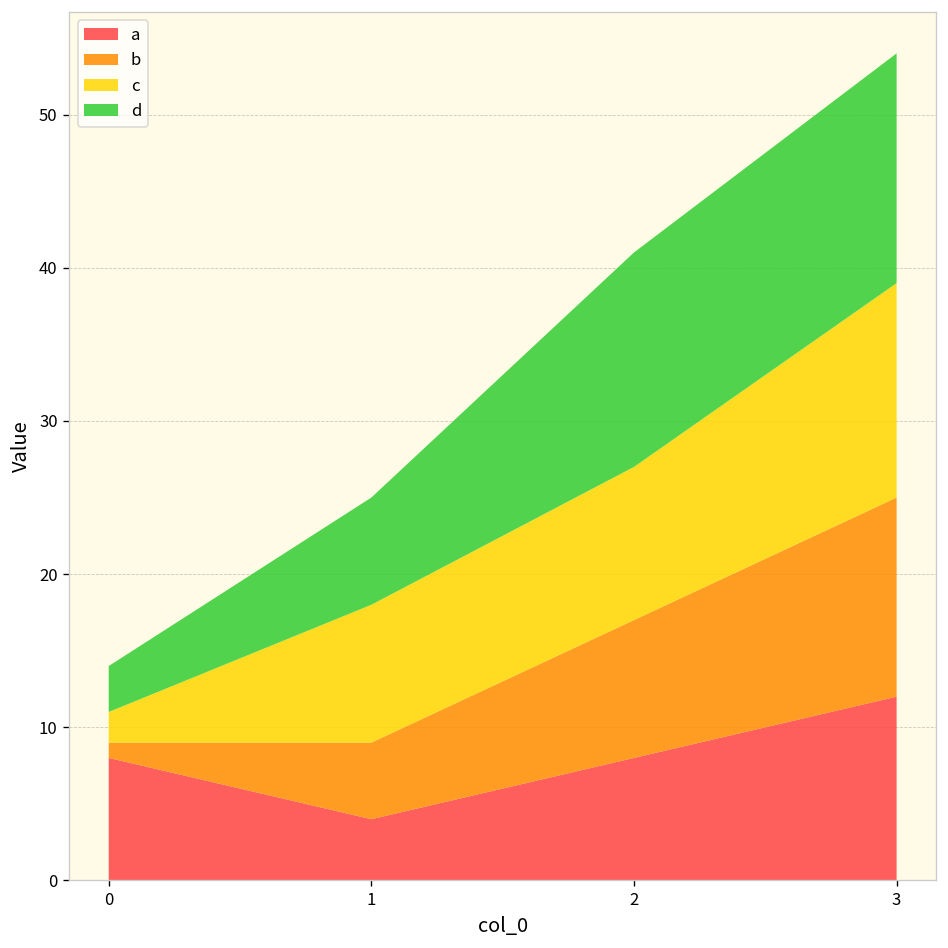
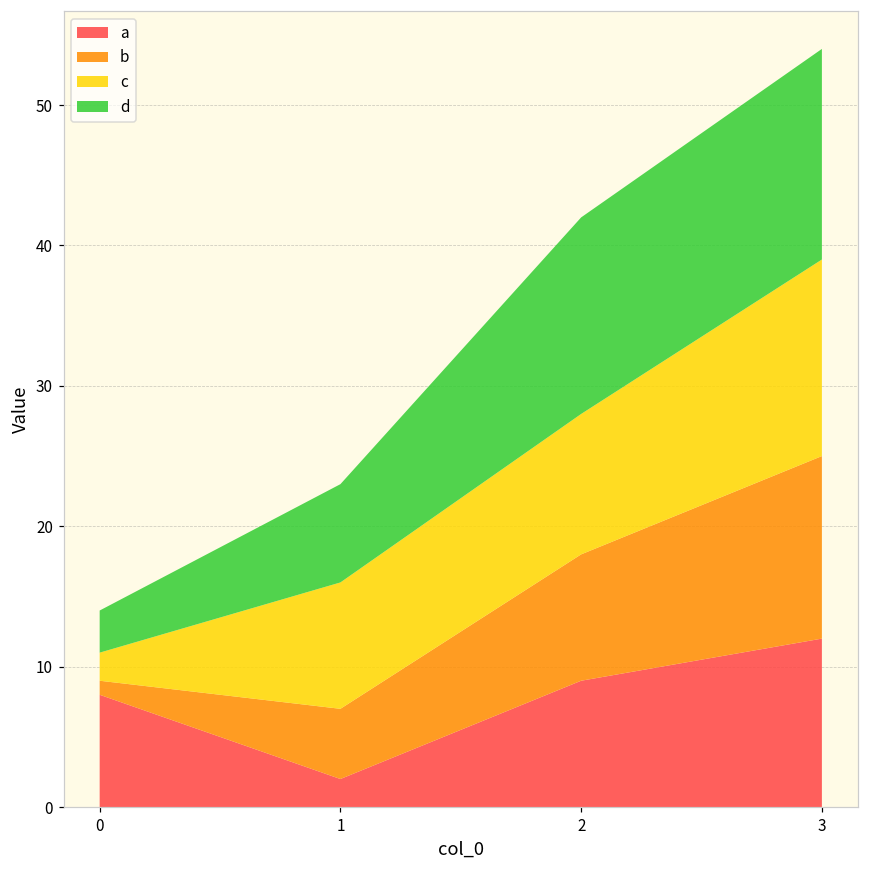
  {
    "a": {
      "0": 8,
-     "1": 4,
-     "2": 8,
+     "1": 2,
+     "2": 9,
      "3": 12
    },
    "b": {
      "0": 1,
      "1": 5,
      "2": 9,
      "3": 13
    },
    "c": {
      "0": 2,
      "1": 9,
      "2": 10,
      "3": 14
    },
    "d": {
      "0": 3,
      "1": 7,
      "2": 14,
      "3": 15
    }
  }
